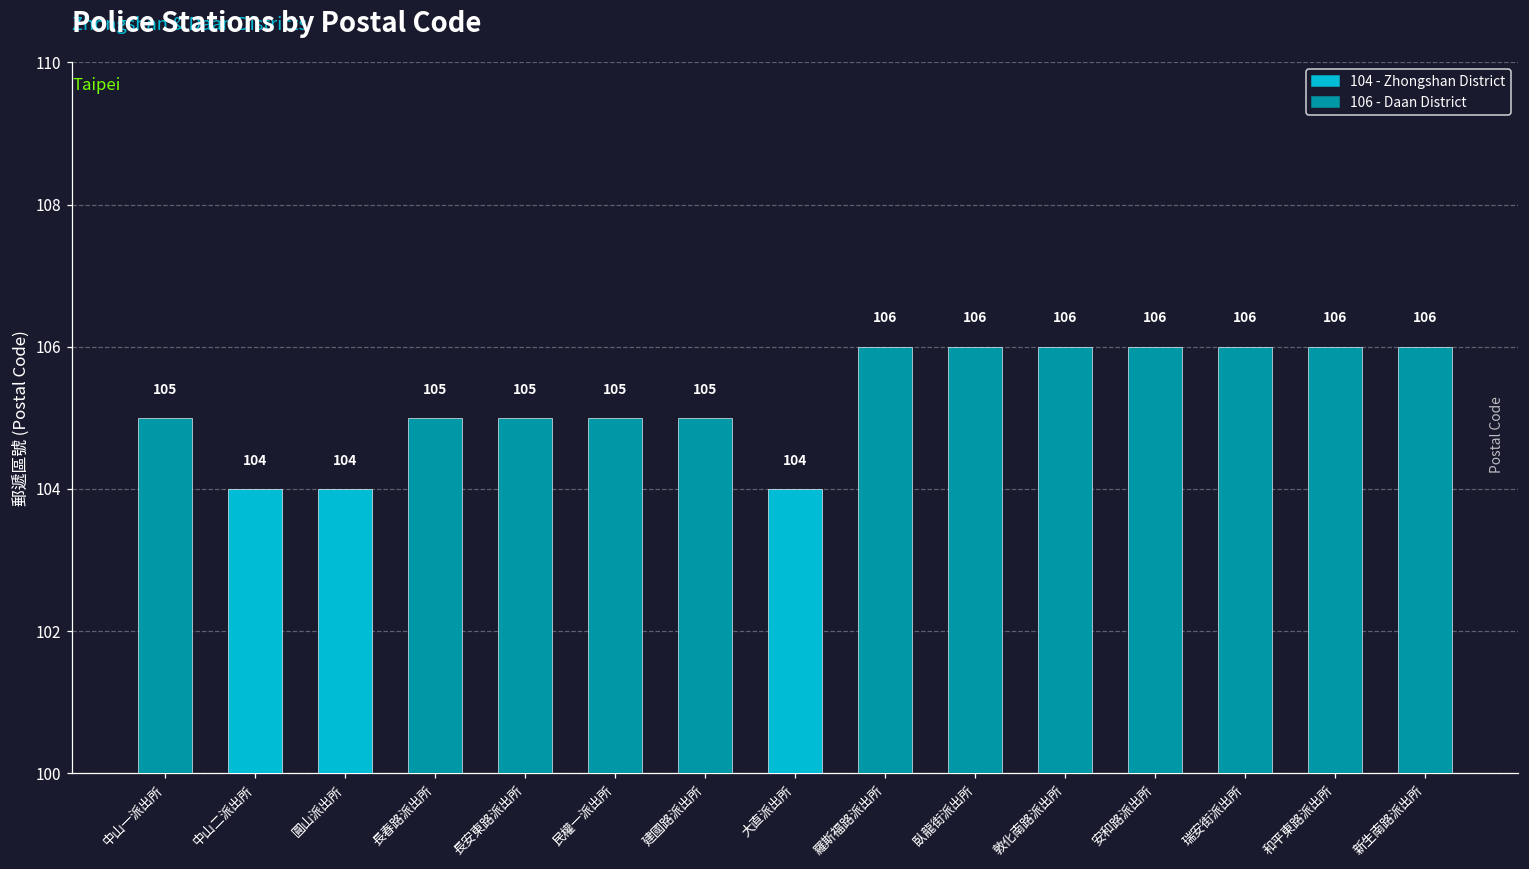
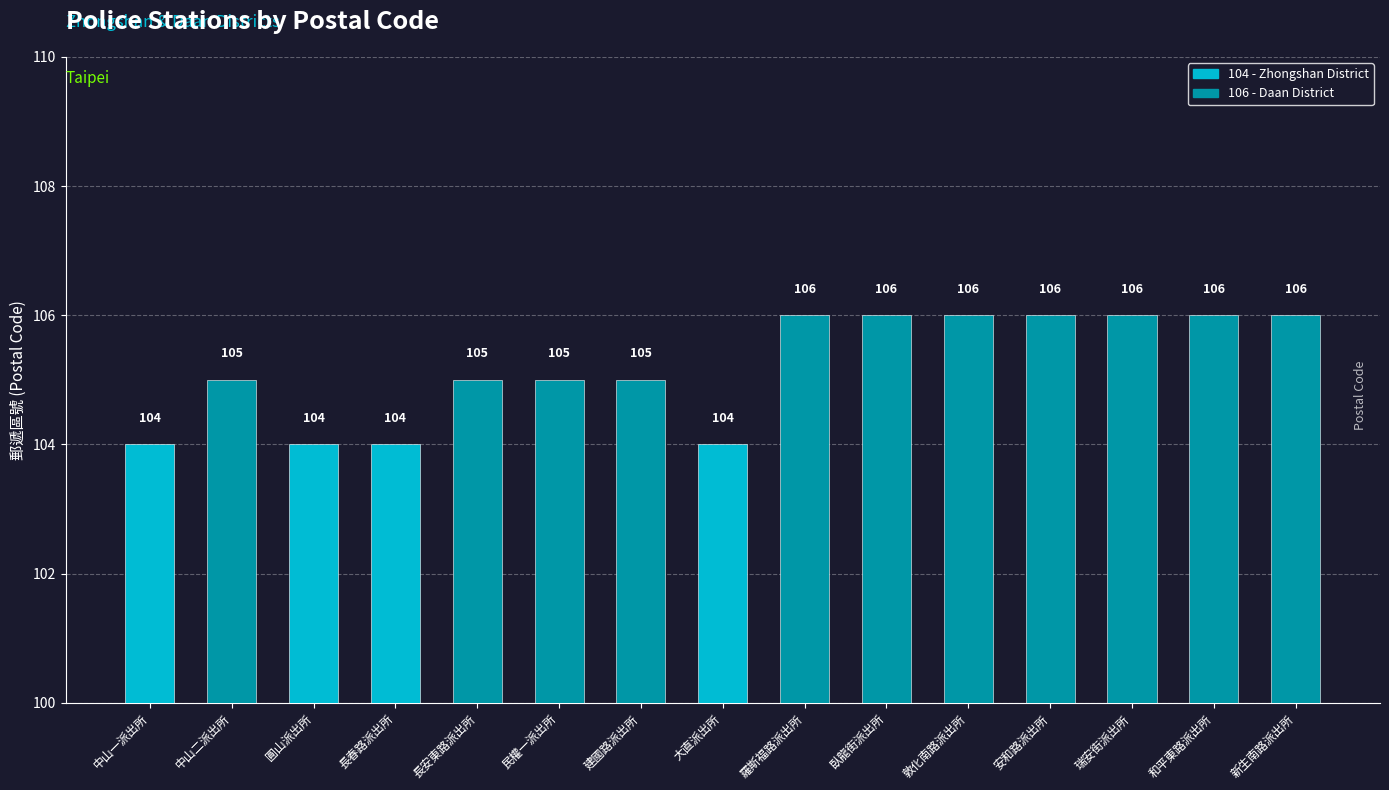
  {
-   "中山一派出所": 105,
-   "中山二派出所": 104,
+   "中山一派出所": 104,
+   "中山二派出所": 105,
    "圓山派出所": 104,
-   "長春路派出所": 105,
+   "長春路派出所": 104,
    "長安東路派出所": 105,
    "民權一派出所": 105,
    "建國路派出所": 105,
    "大直派出所": 104,
    "羅斯福路派出所": 106,
    "臥龍街派出所": 106,
    "敦化南路派出所": 106,
    "安和路派出所": 106,
    "瑞安街派出所": 106,
    "和平東路派出所": 106,
    "新生南路派出所": 106
  }
